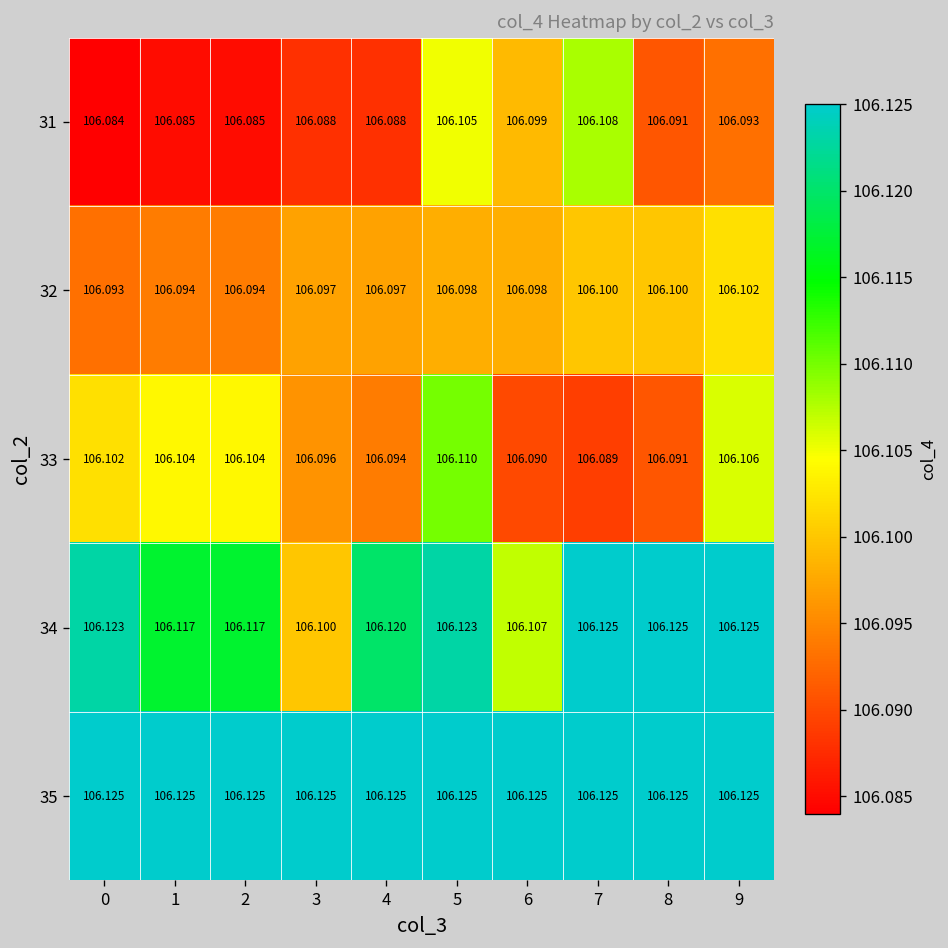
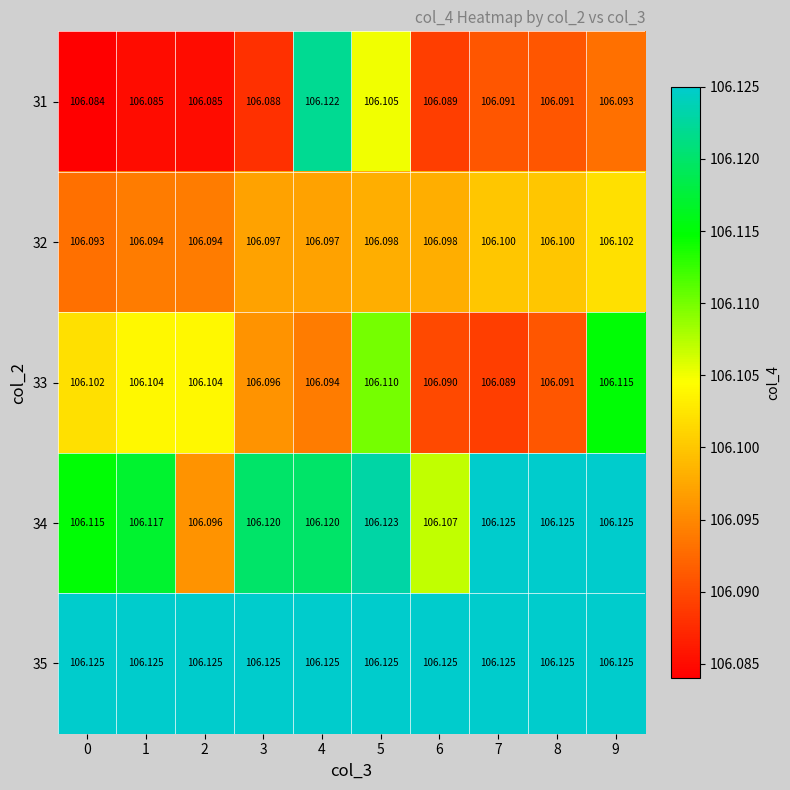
  {
    "31": {
      "0": 106.084,
      "1": 106.085,
      "2": 106.085,
      "3": 106.088,
-     "4": 106.088,
+     "4": 106.122,
      "5": 106.105,
-     "6": 106.099,
-     "7": 106.108,
+     "6": 106.089,
+     "7": 106.091,
      "8": 106.091,
      "9": 106.093
    },
    "32": {
      "0": 106.093,
      "1": 106.094,
      "2": 106.094,
      "3": 106.097,
      "4": 106.097,
      "5": 106.098,
      "6": 106.098,
      "7": 106.100,
      "8": 106.100,
      "9": 106.102
    },
    "33": {
      "0": 106.102,
      "1": 106.104,
      "2": 106.104,
      "3": 106.096,
      "4": 106.094,
      "5": 106.110,
      "6": 106.090,
      "7": 106.089,
      "8": 106.091,
-     "9": 106.106
+     "9": 106.115
    },
    "34": {
-     "0": 106.123,
+     "0": 106.115,
      "1": 106.117,
-     "2": 106.117,
-     "3": 106.100,
+     "2": 106.096,
+     "3": 106.120,
      "4": 106.120,
      "5": 106.123,
      "6": 106.107,
      "7": 106.125,
      "8": 106.125,
      "9": 106.125
    },
    "35": {
      "0": 106.125,
      "1": 106.125,
      "2": 106.125,
      "3": 106.125,
      "4": 106.125,
      "5": 106.125,
      "6": 106.125,
      "7": 106.125,
      "8": 106.125,
      "9": 106.125
    }
  }
